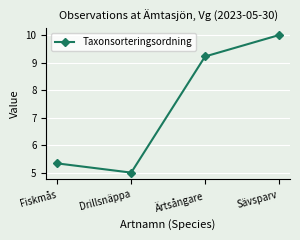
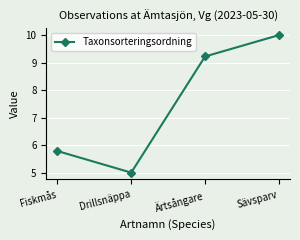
  {
-   "Fiskmås": 5.3,
+   "Fiskmås": 5.8,
    "Drillsnäppa": 5.0,
    "Ärtsångare": 9.2,
    "Sävsparv": 10.0
  }
